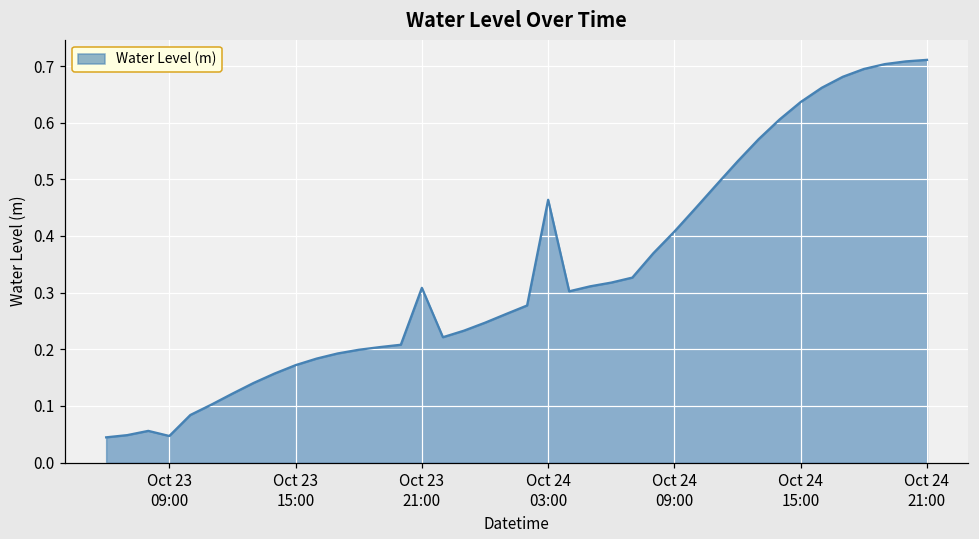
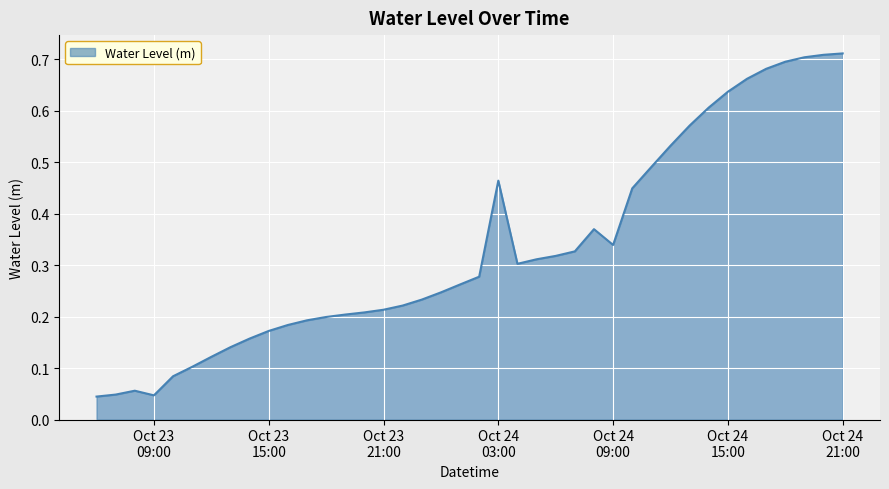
  {
    "Oct 23 09:00": 0.05,
    "Oct 23 15:00": 0.17,
-   "Oct 23 21:00": 0.31,
+   "Oct 23 21:00": 0.21,
    "Oct 24 03:00": 0.46,
-   "Oct 24 09:00": 0.41,
+   "Oct 24 09:00": 0.34,
    "Oct 24 15:00": 0.64,
    "Oct 24 21:00": 0.71
  }
